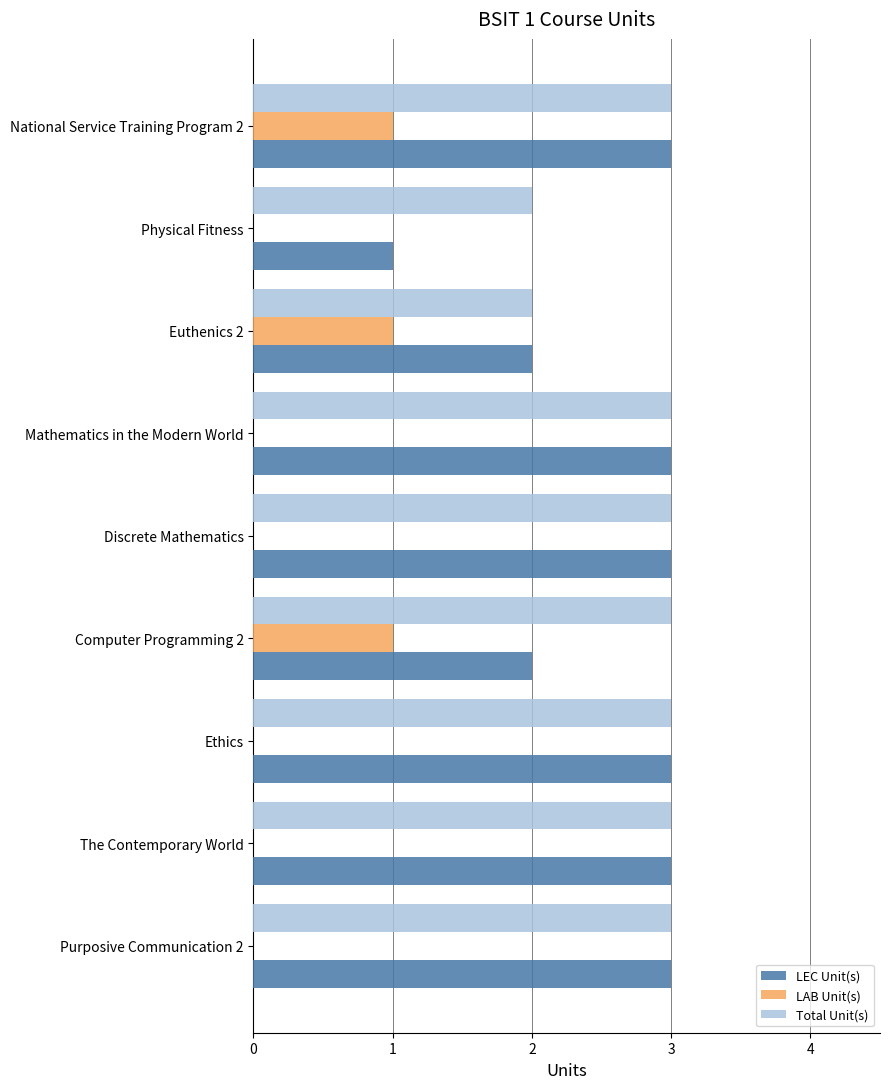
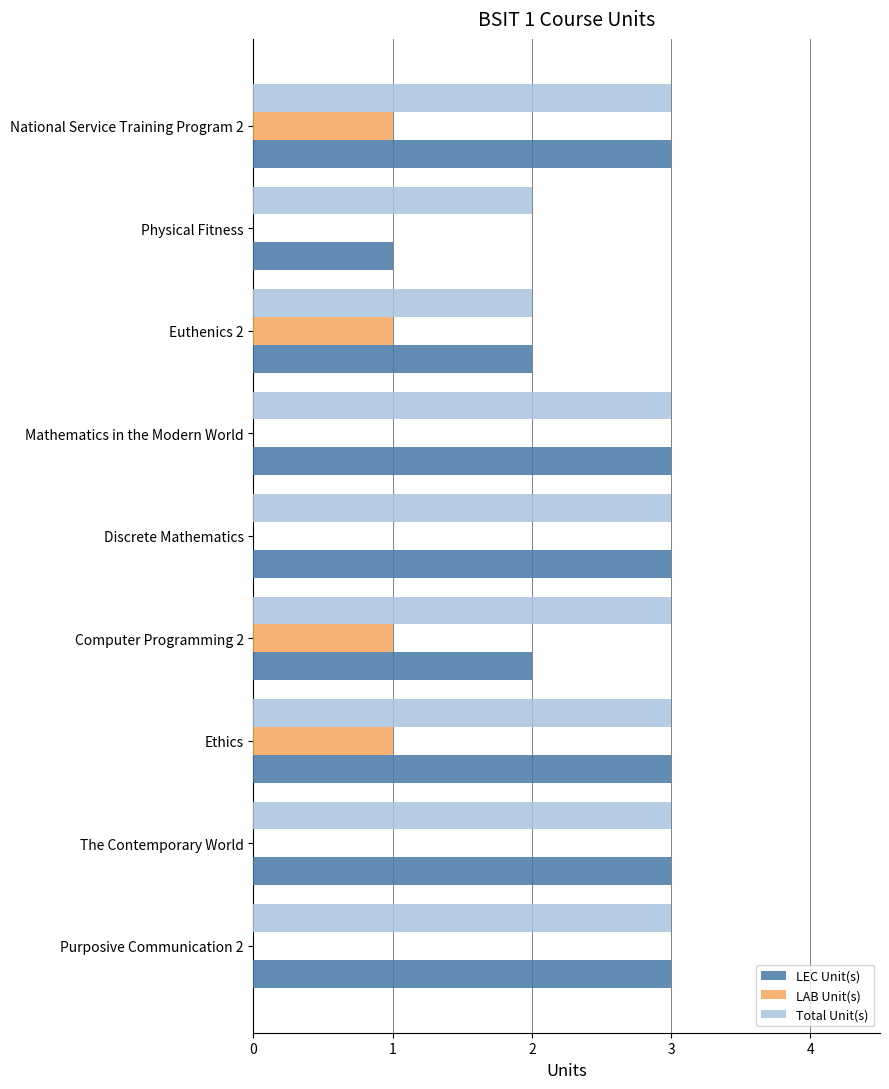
  {
    "LEC Unit(s)": {
      "National Service Training Program 2": 3,
      "Physical Fitness": 1,
      "Euthenics 2": 2,
      "Mathematics in the Modern World": 3,
      "Discrete Mathematics": 3,
      "Computer Programming 2": 2,
      "Ethics": 3,
      "The Contemporary World": 3,
      "Purposive Communication 2": 3
    },
    "LAB Unit(s)": {
      "National Service Training Program 2": 1,
      "Physical Fitness": 0,
      "Euthenics 2": 1,
      "Mathematics in the Modern World": 0,
      "Discrete Mathematics": 0,
      "Computer Programming 2": 1,
-     "Ethics": 0,
+     "Ethics": 1,
      "The Contemporary World": 0,
      "Purposive Communication 2": 0
    },
    "Total Unit(s)": {
      "National Service Training Program 2": 3,
      "Physical Fitness": 2,
      "Euthenics 2": 2,
      "Mathematics in the Modern World": 3,
      "Discrete Mathematics": 3,
      "Computer Programming 2": 3,
      "Ethics": 3,
      "The Contemporary World": 3,
      "Purposive Communication 2": 3
    }
  }
